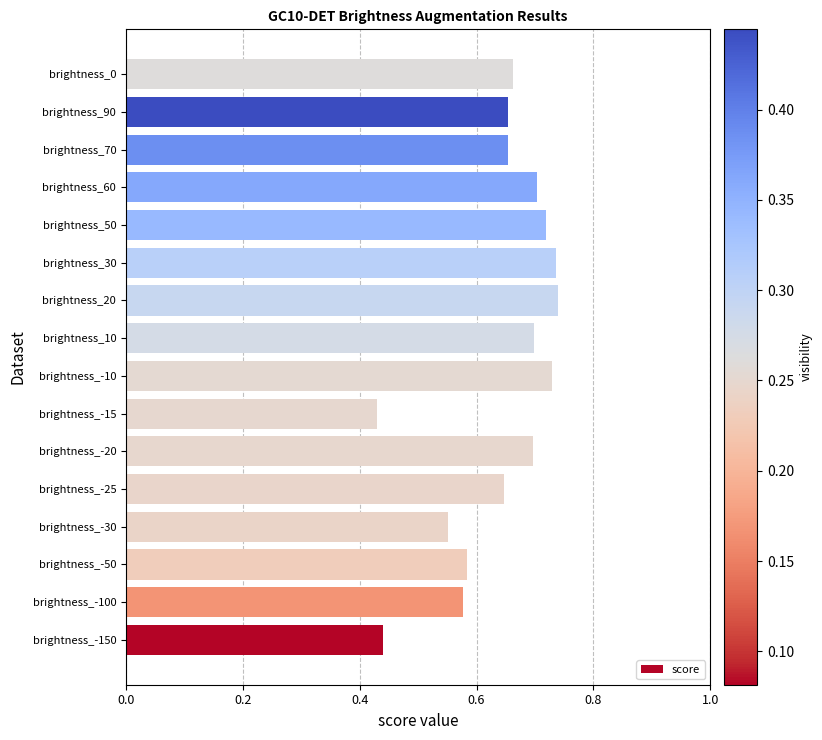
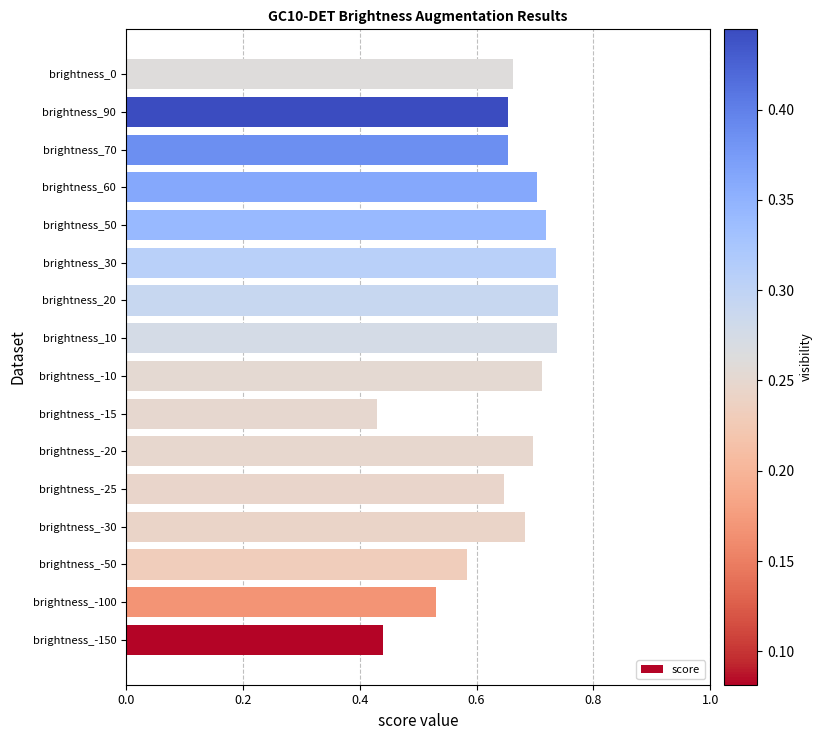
  {
    "brightness_0": 0.66,
    "brightness_90": 0.65,
    "brightness_70": 0.65,
    "brightness_60": 0.70,
    "brightness_50": 0.72,
    "brightness_30": 0.74,
    "brightness_20": 0.74,
-   "brightness_10": 0.70,
-   "brightness_-10": 0.73,
+   "brightness_10": 0.74,
+   "brightness_-10": 0.71,
    "brightness_-15": 0.43,
    "brightness_-20": 0.70,
    "brightness_-25": 0.65,
-   "brightness_-30": 0.55,
+   "brightness_-30": 0.68,
    "brightness_-50": 0.58,
-   "brightness_-100": 0.58,
+   "brightness_-100": 0.53,
    "brightness_-150": 0.44
  }
